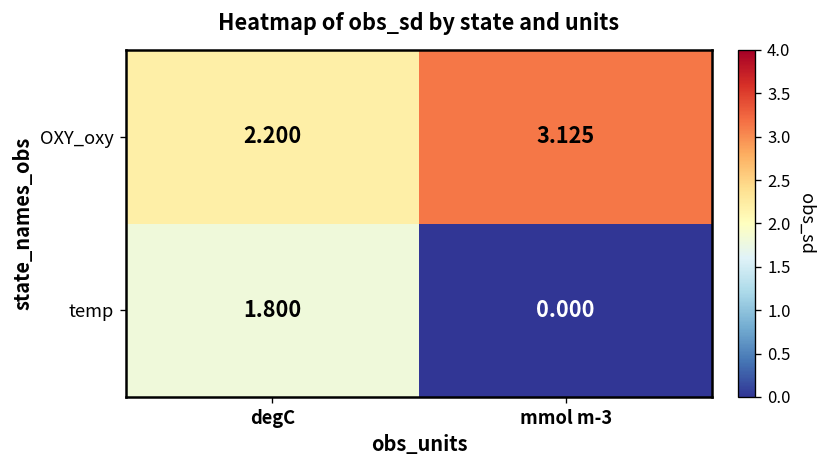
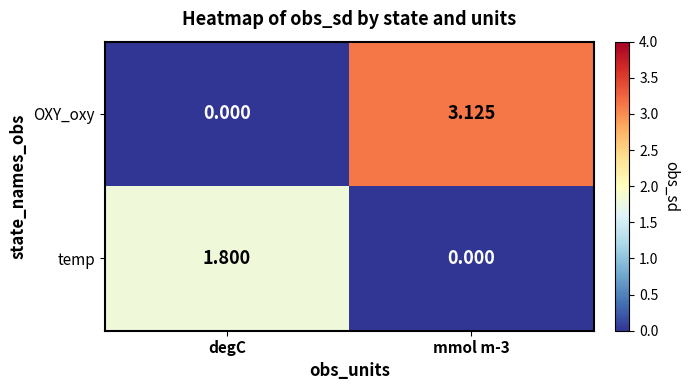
  {
    "OXY_oxy": {
-     "degC": 2.200,
+     "degC": 0.000,
      "mmol m-3": 3.125
    },
    "temp": {
      "degC": 1.800,
      "mmol m-3": 0.000
    }
  }
